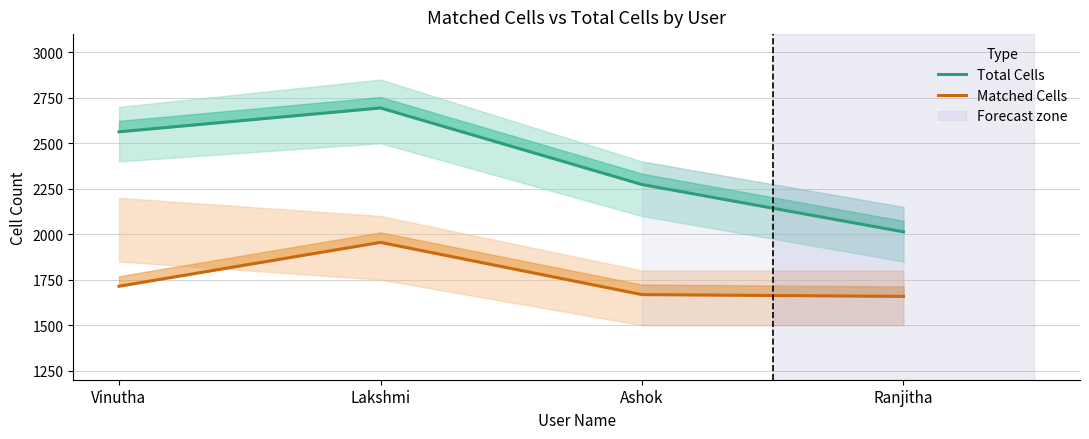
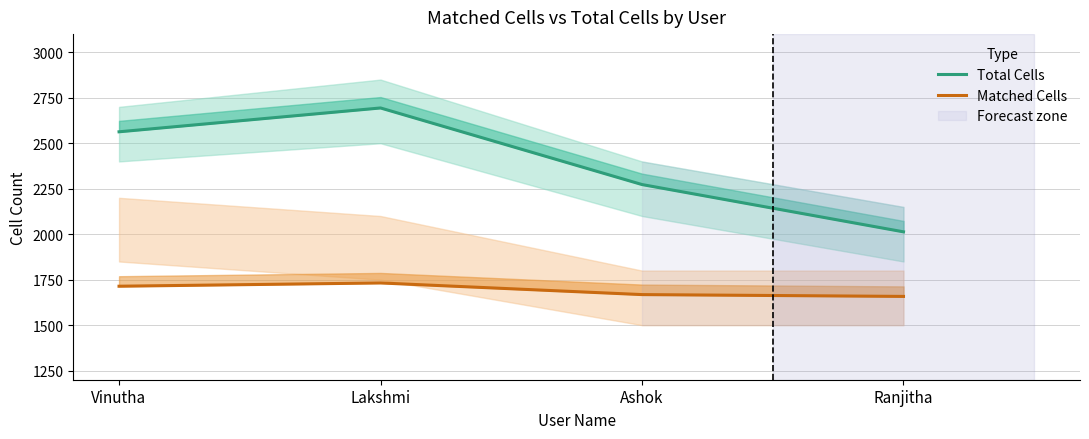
  {
    "Matched Cells": {
      "Vinutha": 1710,
-     "Lakshmi": 1960,
+     "Lakshmi": 1730,
      "Ashok": 1670,
      "Ranjitha": 1660
    }
  }
